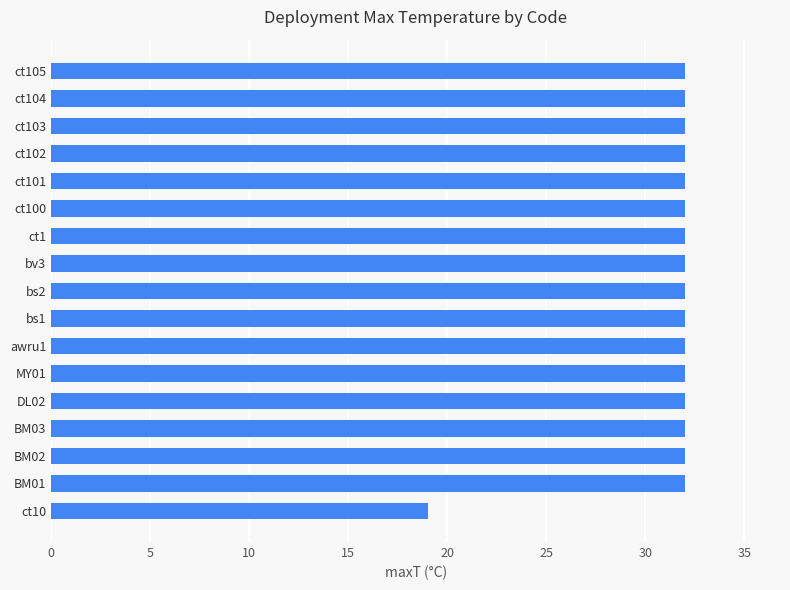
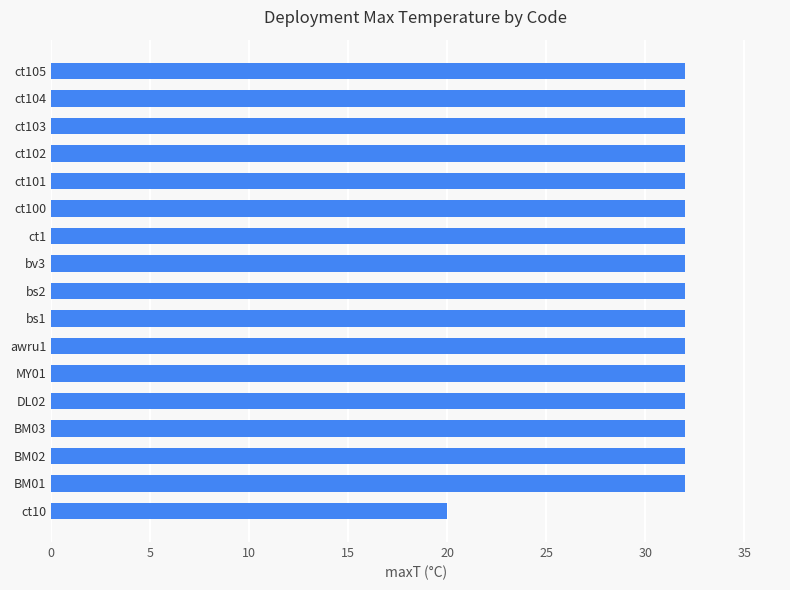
  {
    "ct105": 32,
    "ct104": 32,
    "ct103": 32,
    "ct102": 32,
    "ct101": 32,
    "ct100": 32,
    "ct1": 32,
    "bv3": 32,
    "bs2": 32,
    "bs1": 32,
    "awru1": 32,
    "MY01": 32,
    "DL02": 32,
    "BM03": 32,
    "BM02": 32,
    "BM01": 32,
-   "ct10": 19
+   "ct10": 20
  }
